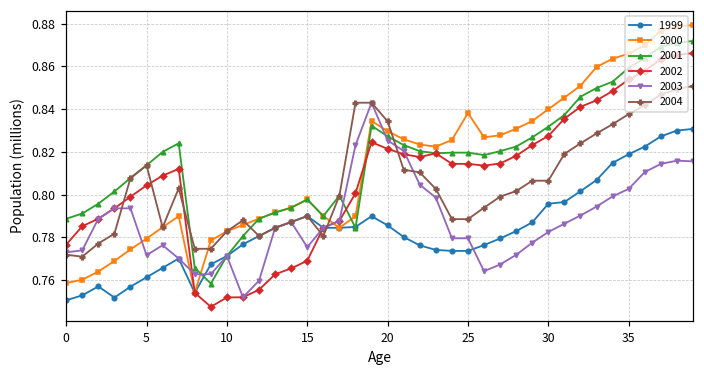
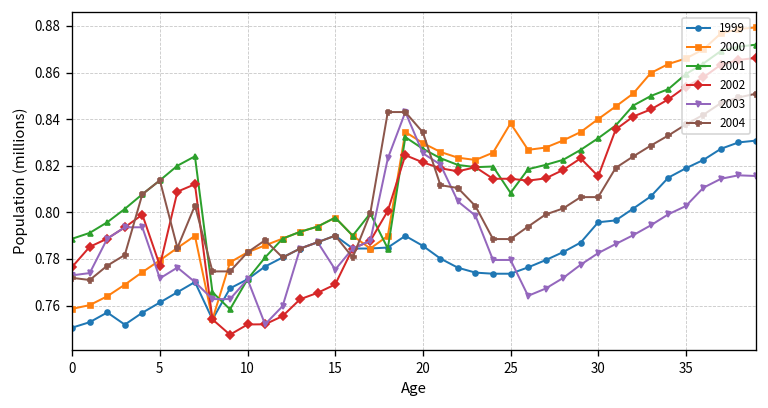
  {
    "1999": {
      "0": 0.751,
      "5": 0.761,
      "20": 0.786,
      "25": 0.774,
      "30": 0.796,
      "35": 0.819
    },
    "2000": {
      "0": 0.759,
      "5": 0.779,
      "20": 0.830,
      "25": 0.838,
      "30": 0.840
    },
    "2001": {
      "0": 0.789,
      "20": 0.827,
-     "25": 0.820,
+     "25": 0.808,
      "30": 0.832
    },
    "2002": {
      "0": 0.777,
-     "5": 0.804,
+     "5": 0.777,
      "10": 0.752,
      "15": 0.769,
      "20": 0.821,
      "25": 0.814,
-     "30": 0.827
+     "30": 0.815
    },
    "2003": {
      "5": 0.772,
      "15": 0.775,
      "20": 0.825,
      "25": 0.780,
      "30": 0.783,
      "35": 0.803
    },
    "2004": {
      "20": 0.834,
      "25": 0.789,
      "30": 0.807
    }
  }
